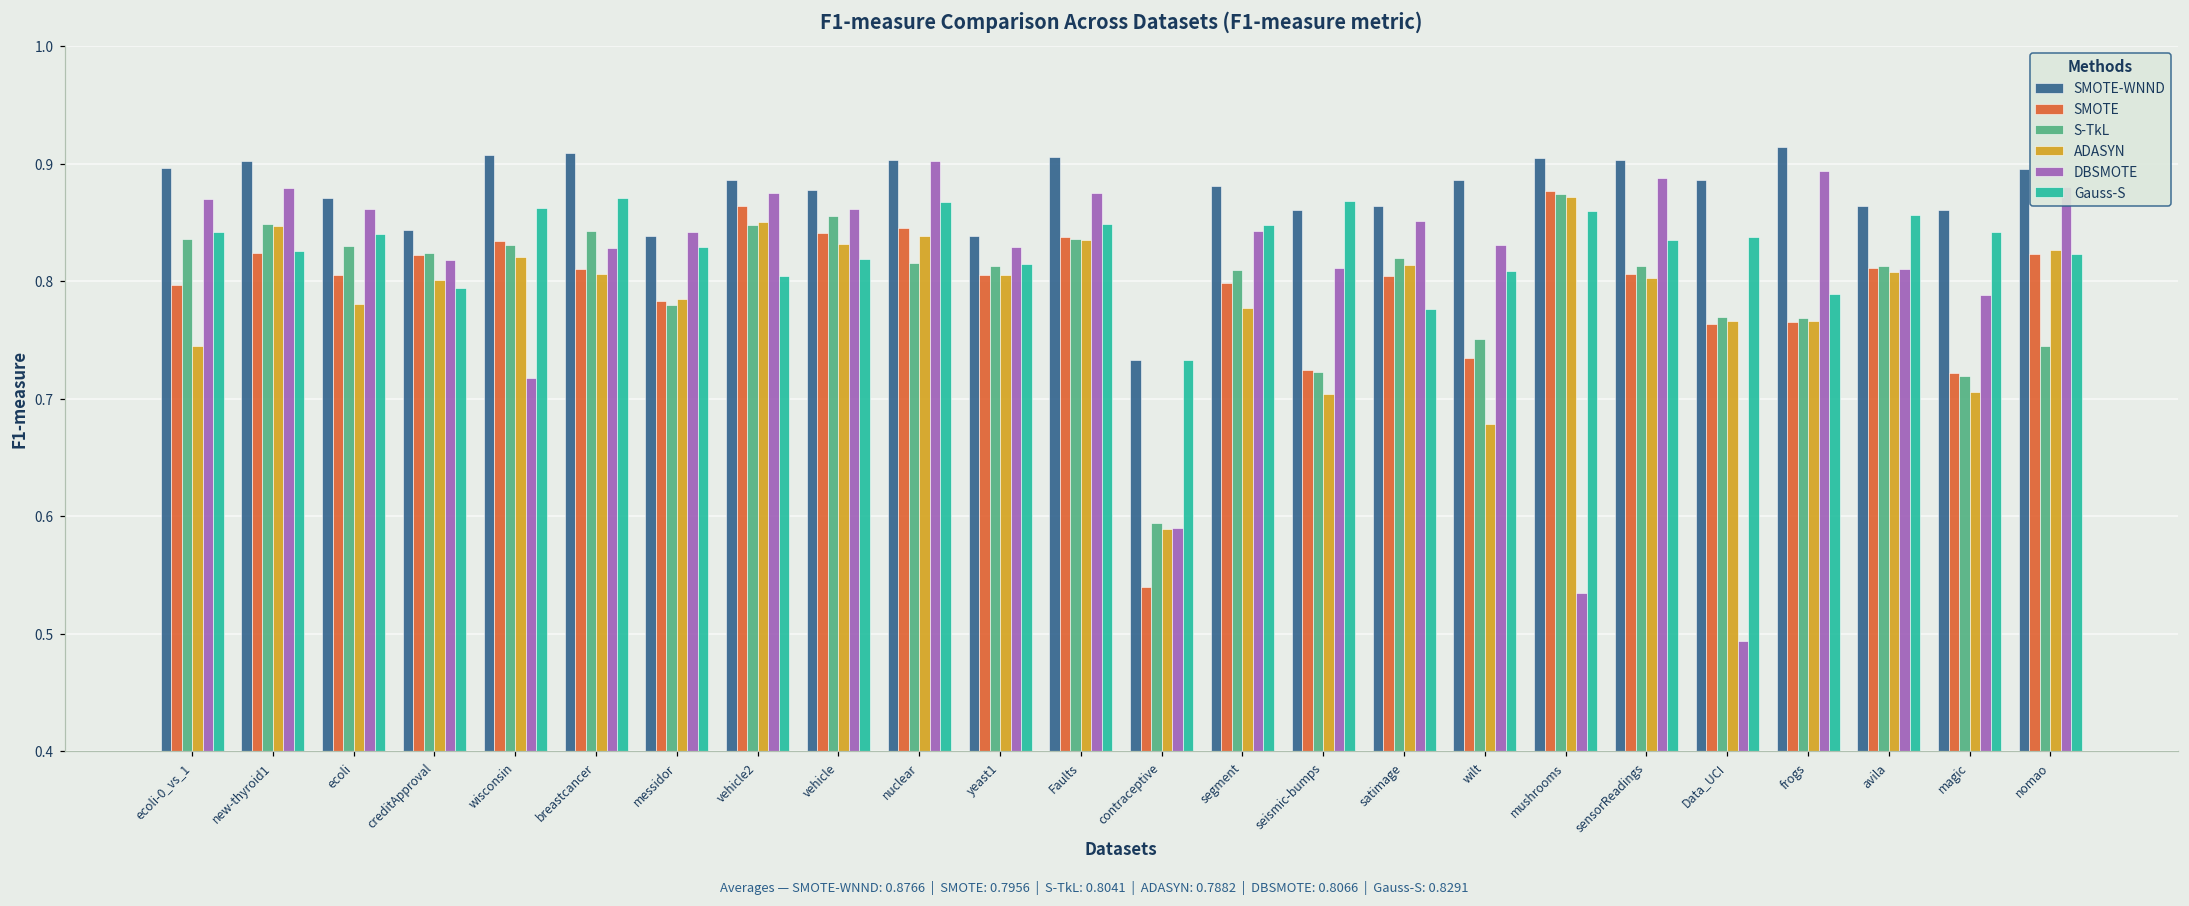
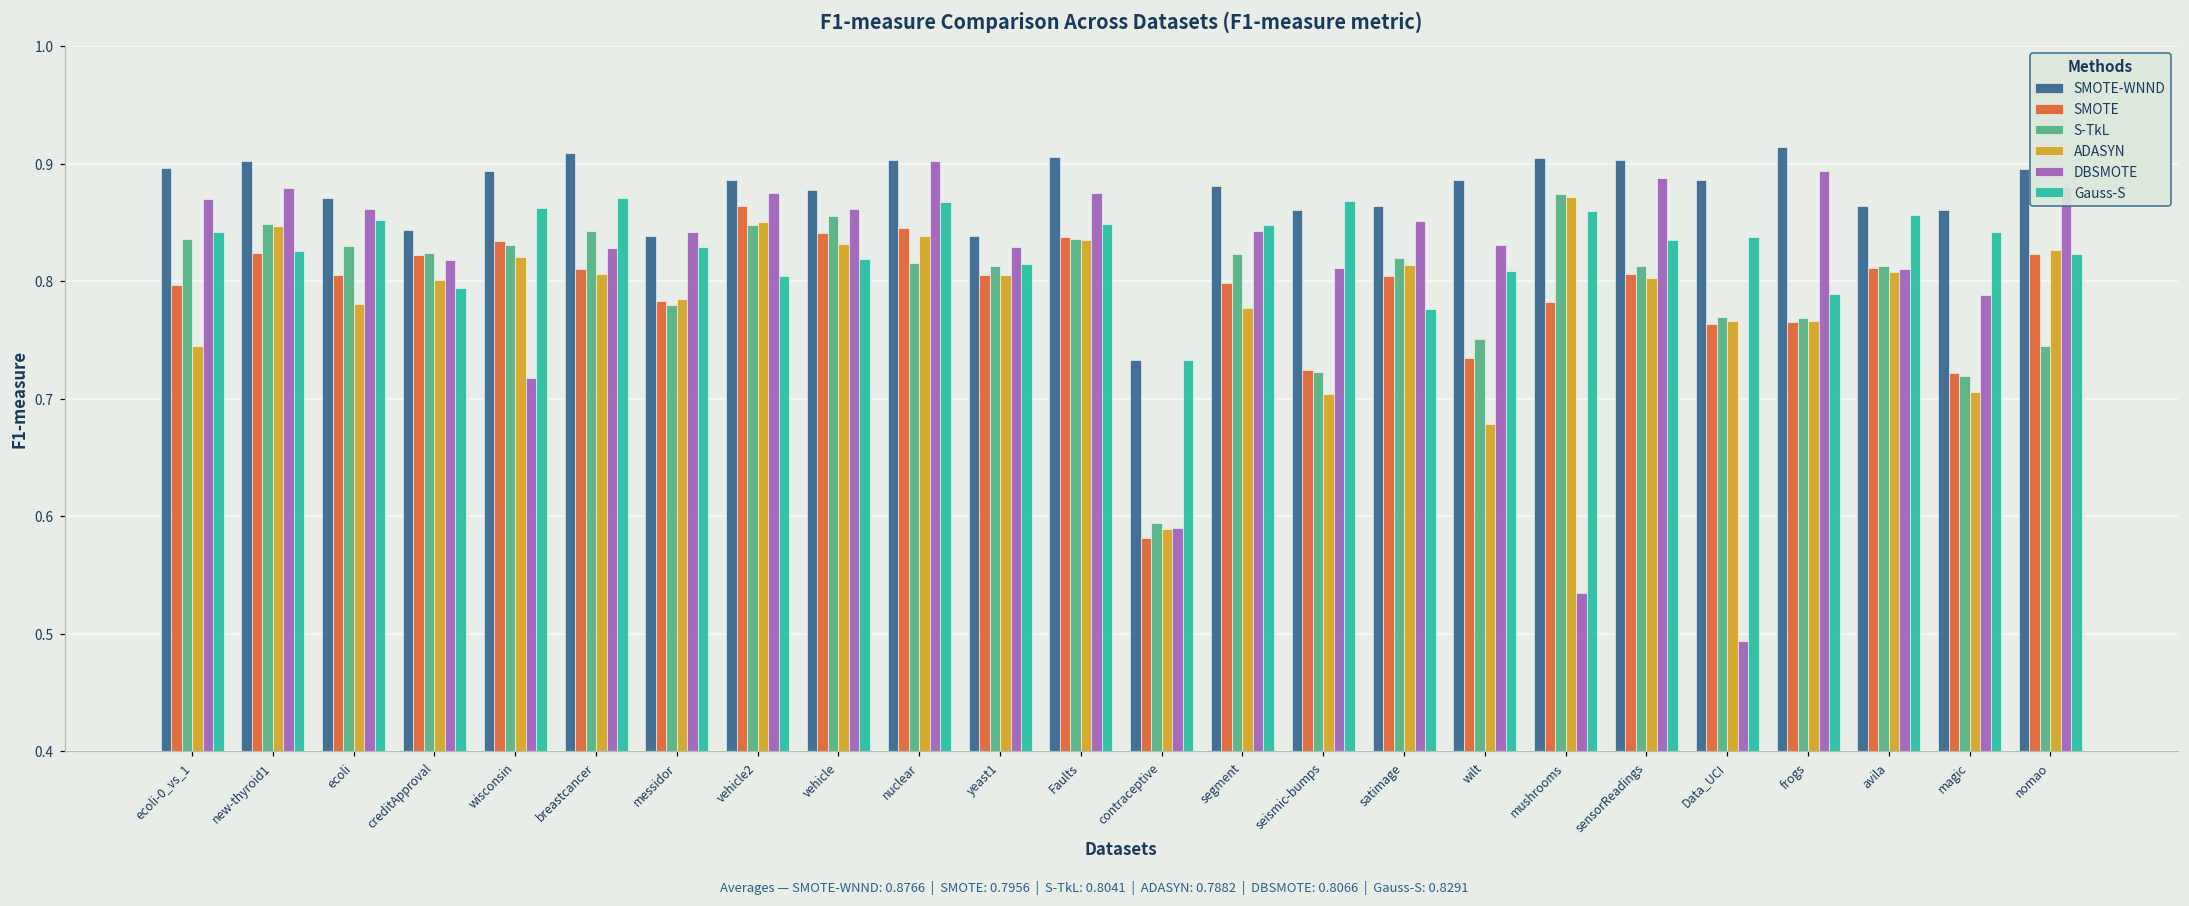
  {
    "SMOTE-WNND": {
      "ecoli-0_vs_1": 0.897,
      "new-thyroid1": 0.902,
      "ecoli": 0.871,
      "creditApproval": 0.844,
-     "wisconsin": 0.907,
+     "wisconsin": 0.894,
      "breastcancer": 0.909,
      "messidor": 0.839,
      "vehicle2": 0.887,
      "vehicle": 0.878,
      "nuclear": 0.904,
      "yeast1": 0.839,
      "Faults": 0.906,
      "contraceptive": 0.733,
      "segment": 0.881,
      "seismic-bumps": 0.861,
      "satimage": 0.864,
      "wilt": 0.887,
      "mushrooms": 0.905,
      "sensorReadings": 0.903,
      "Data_UCI": 0.886,
      "frogs": 0.914,
      "avila": 0.864,
      "magic": 0.860,
      "nomao": 0.895
    },
    "SMOTE": {
      "ecoli-0_vs_1": 0.797,
      "new-thyroid1": 0.824,
      "ecoli": 0.806,
      "creditApproval": 0.823,
      "wisconsin": 0.834,
      "breastcancer": 0.810,
      "messidor": 0.783,
      "vehicle2": 0.864,
      "vehicle": 0.841,
      "nuclear": 0.846,
      "yeast1": 0.805,
      "Faults": 0.838,
-     "contraceptive": 0.540,
+     "contraceptive": 0.582,
      "segment": 0.798,
      "seismic-bumps": 0.725,
      "satimage": 0.805,
      "wilt": 0.735,
-     "mushrooms": 0.877,
+     "mushrooms": 0.783,
      "sensorReadings": 0.806,
      "Data_UCI": 0.764,
      "frogs": 0.765,
      "avila": 0.811,
      "magic": 0.722,
      "nomao": 0.823
    },
    "S-TkL": {
      "ecoli-0_vs_1": 0.836,
      "new-thyroid1": 0.849,
      "ecoli": 0.830,
      "creditApproval": 0.825,
      "wisconsin": 0.831,
      "breastcancer": 0.843,
      "messidor": 0.780,
      "vehicle2": 0.848,
      "vehicle": 0.856,
      "nuclear": 0.816,
      "yeast1": 0.813,
      "Faults": 0.836,
      "contraceptive": 0.595,
-     "segment": 0.810,
+     "segment": 0.823,
      "seismic-bumps": 0.723,
      "satimage": 0.820,
      "wilt": 0.751,
      "mushrooms": 0.874,
      "sensorReadings": 0.813,
      "Data_UCI": 0.770,
      "frogs": 0.769,
      "avila": 0.813,
      "magic": 0.720,
      "nomao": 0.745
    },
    "ADASYN": {
      "ecoli-0_vs_1": 0.745,
      "new-thyroid1": 0.847,
      "ecoli": 0.781,
      "creditApproval": 0.801,
      "wisconsin": 0.821,
      "breastcancer": 0.806,
      "messidor": 0.785,
      "vehicle2": 0.851,
      "vehicle": 0.832,
      "nuclear": 0.839,
      "yeast1": 0.806,
      "Faults": 0.836,
      "contraceptive": 0.589,
      "segment": 0.777,
      "seismic-bumps": 0.704,
      "satimage": 0.814,
      "wilt": 0.679,
      "mushrooms": 0.872,
      "sensorReadings": 0.803,
      "Data_UCI": 0.766,
      "frogs": 0.766,
      "avila": 0.808,
      "magic": 0.706,
      "nomao": 0.826
    },
    "DBSMOTE": {
      "ecoli-0_vs_1": 0.870,
      "new-thyroid1": 0.880,
      "ecoli": 0.862,
      "creditApproval": 0.819,
      "wisconsin": 0.718,
      "breastcancer": 0.829,
      "messidor": 0.842,
      "vehicle2": 0.875,
      "vehicle": 0.862,
      "nuclear": 0.903,
      "yeast1": 0.830,
      "Faults": 0.875,
      "contraceptive": 0.590,
      "segment": 0.843,
      "seismic-bumps": 0.811,
      "satimage": 0.851,
      "wilt": 0.831,
      "mushrooms": 0.534,
      "sensorReadings": 0.888,
      "Data_UCI": 0.494,
      "frogs": 0.894,
      "avila": 0.810,
      "magic": 0.788
    },
    "Gauss-S": {
      "ecoli-0_vs_1": 0.842,
      "new-thyroid1": 0.826,
-     "ecoli": 0.840,
+     "ecoli": 0.853,
      "creditApproval": 0.795,
      "wisconsin": 0.862,
      "breastcancer": 0.871,
      "messidor": 0.829,
      "vehicle2": 0.805,
      "vehicle": 0.819,
      "nuclear": 0.868,
      "yeast1": 0.815,
      "Faults": 0.849,
      "contraceptive": 0.733,
      "segment": 0.848,
      "seismic-bumps": 0.868,
      "satimage": 0.776,
      "wilt": 0.809,
      "mushrooms": 0.860,
      "sensorReadings": 0.835,
      "Data_UCI": 0.837,
      "frogs": 0.789,
      "avila": 0.857,
      "magic": 0.842,
      "nomao": 0.824
    }
  }
